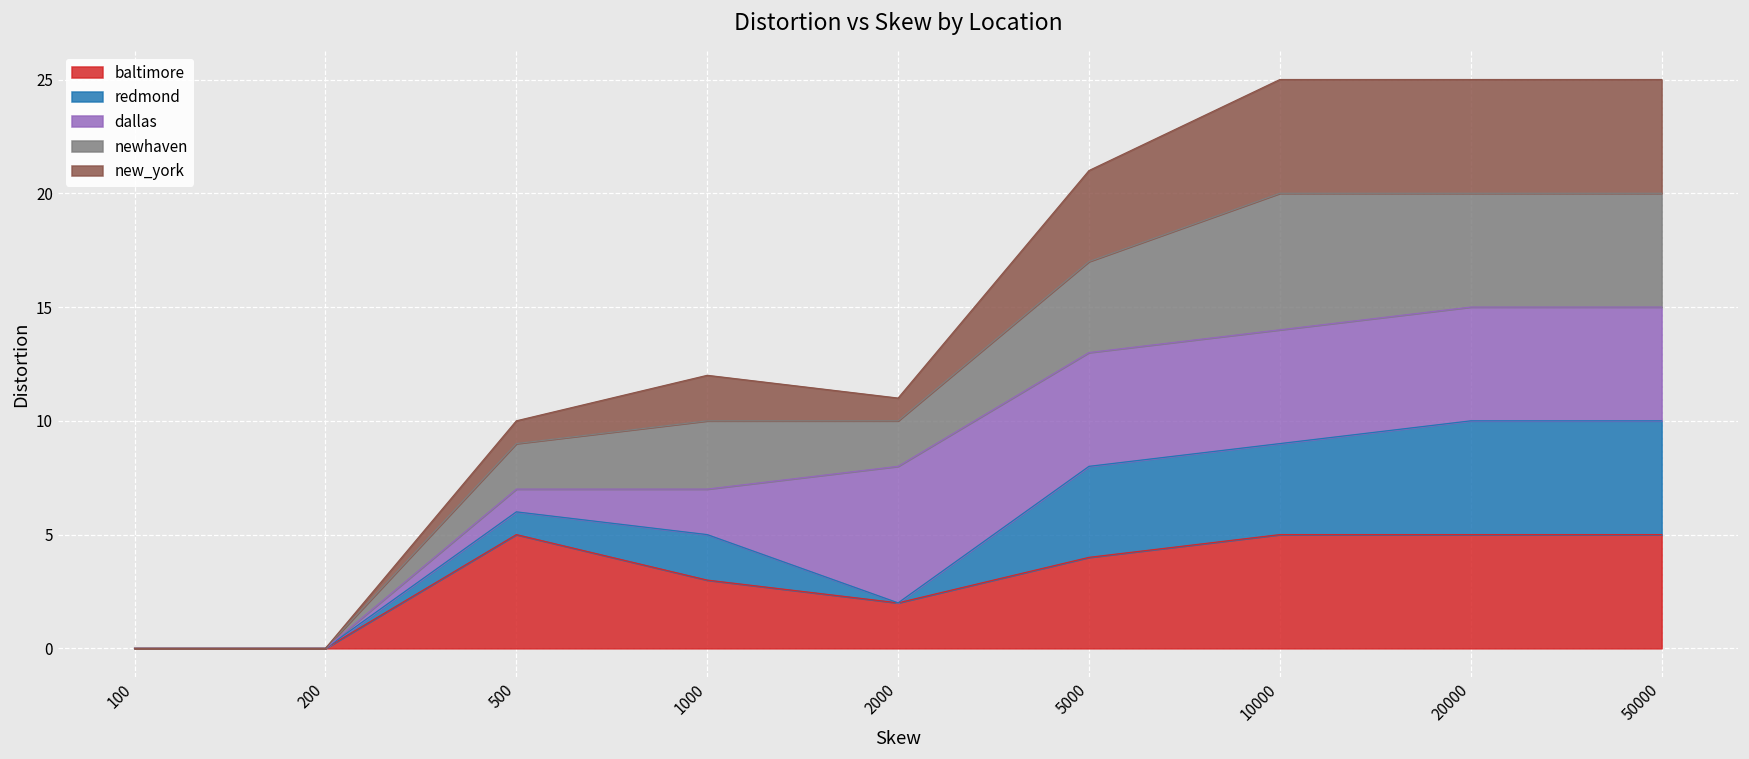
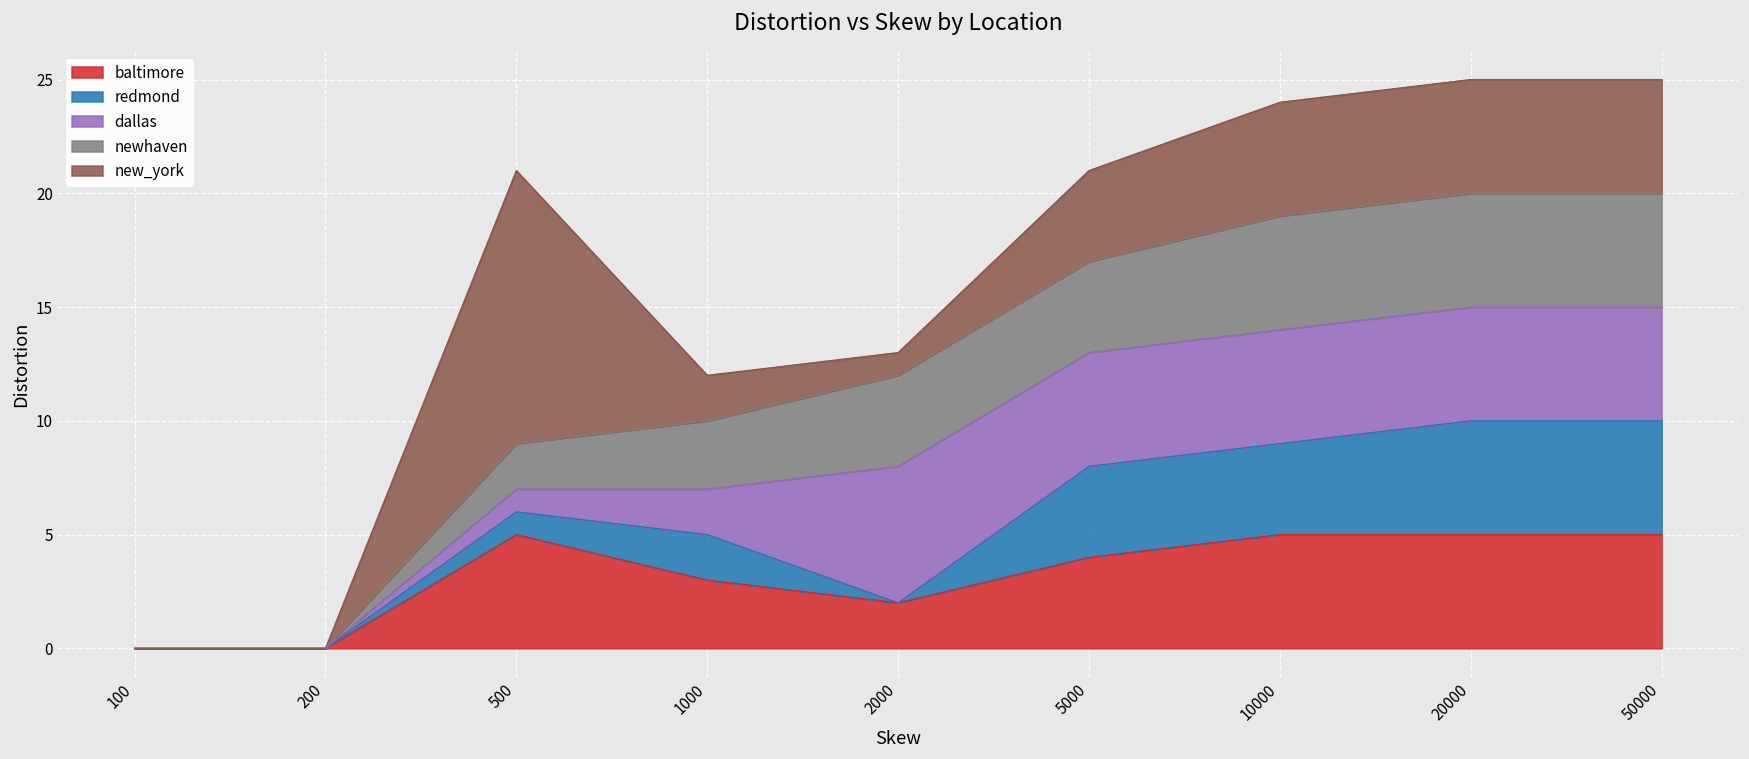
  {
    "baltimore": {
      "500": 5,
      "1000": 3,
      "5000": 4,
      "10000": 5,
      "20000": 5,
      "50000": 5
    },
    "redmond": {
      "500": 1,
      "1000": 2,
      "5000": 4,
      "10000": 4,
      "20000": 5,
      "50000": 5
    },
    "dallas": {
      "500": 1,
      "1000": 2,
      "2000": 6,
      "5000": 5,
      "10000": 5,
      "20000": 5,
      "50000": 5
    },
    "newhaven": {
      "500": 2,
      "1000": 3,
-     "2000": 2,
+     "2000": 4,
      "5000": 4,
-     "10000": 6,
+     "10000": 5,
      "20000": 5,
      "50000": 5
    },
    "new_york": {
-     "500": 1,
+     "500": 12,
      "1000": 2,
      "2000": 1,
      "5000": 4,
      "10000": 5,
      "20000": 5,
      "50000": 5
    }
  }
